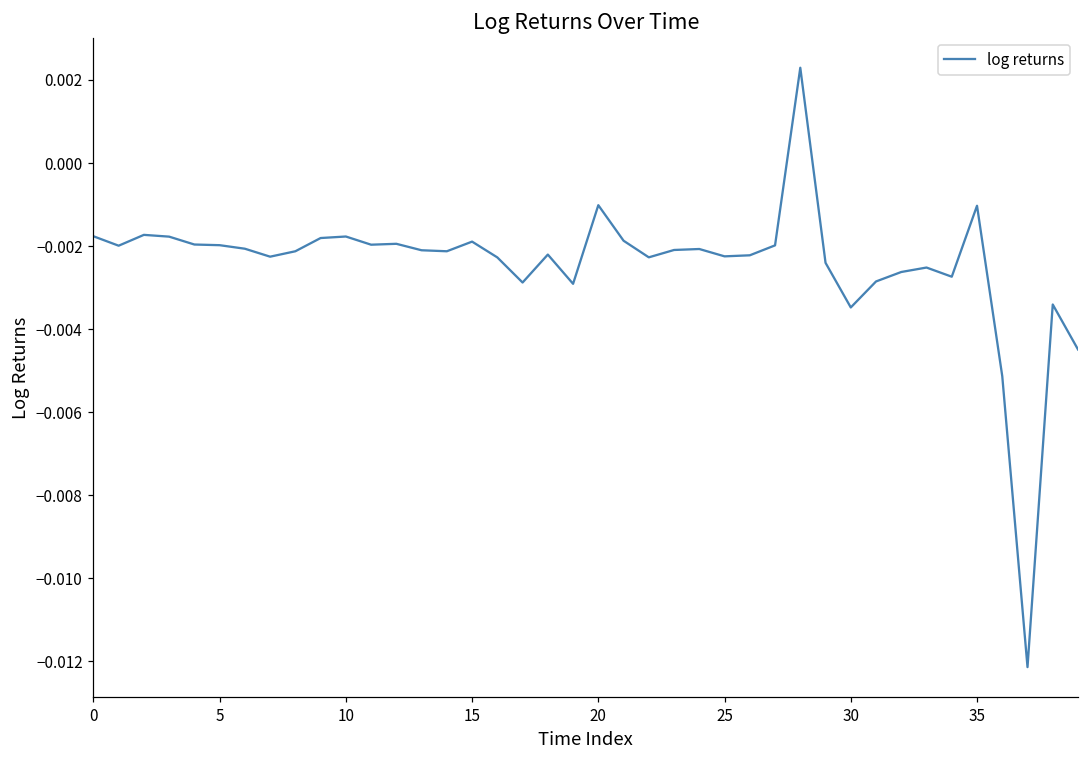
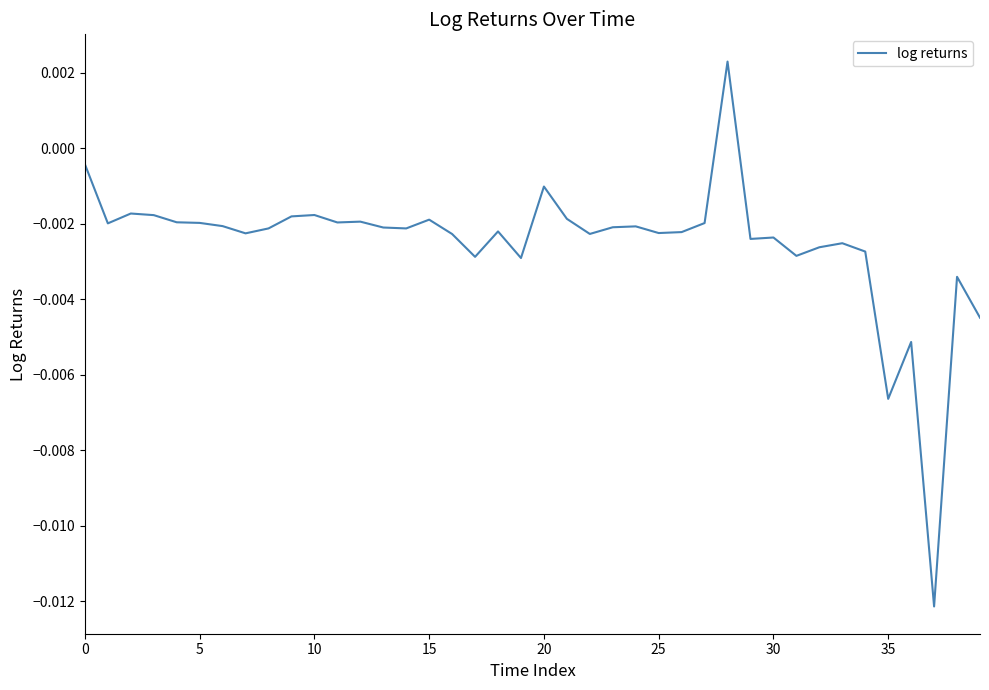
  {
-   "0": -0.0018,
+   "0": -0.0004,
    "5": -0.0020,
    "10": -0.0018,
    "15": -0.0019,
    "20": -0.0010,
    "25": -0.0022,
-   "30": -0.0035,
-   "35": -0.0010
+   "30": -0.0024,
+   "35": -0.0066
  }
